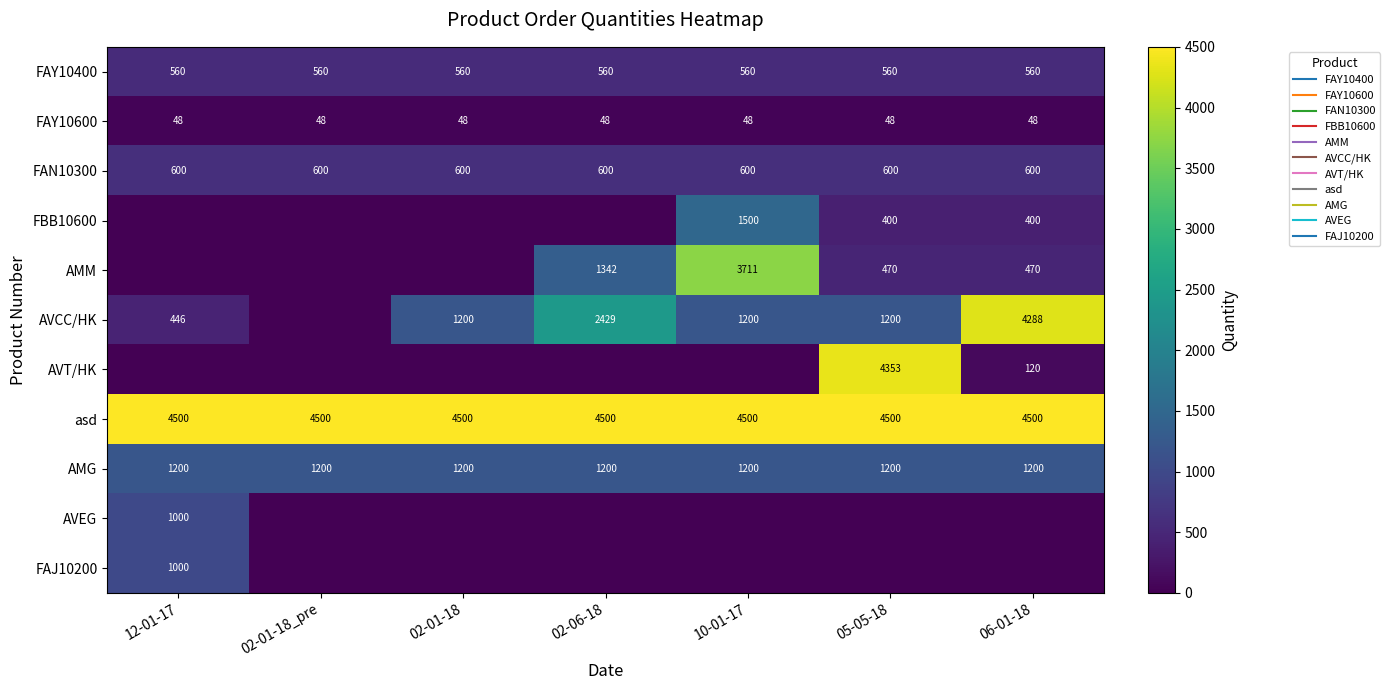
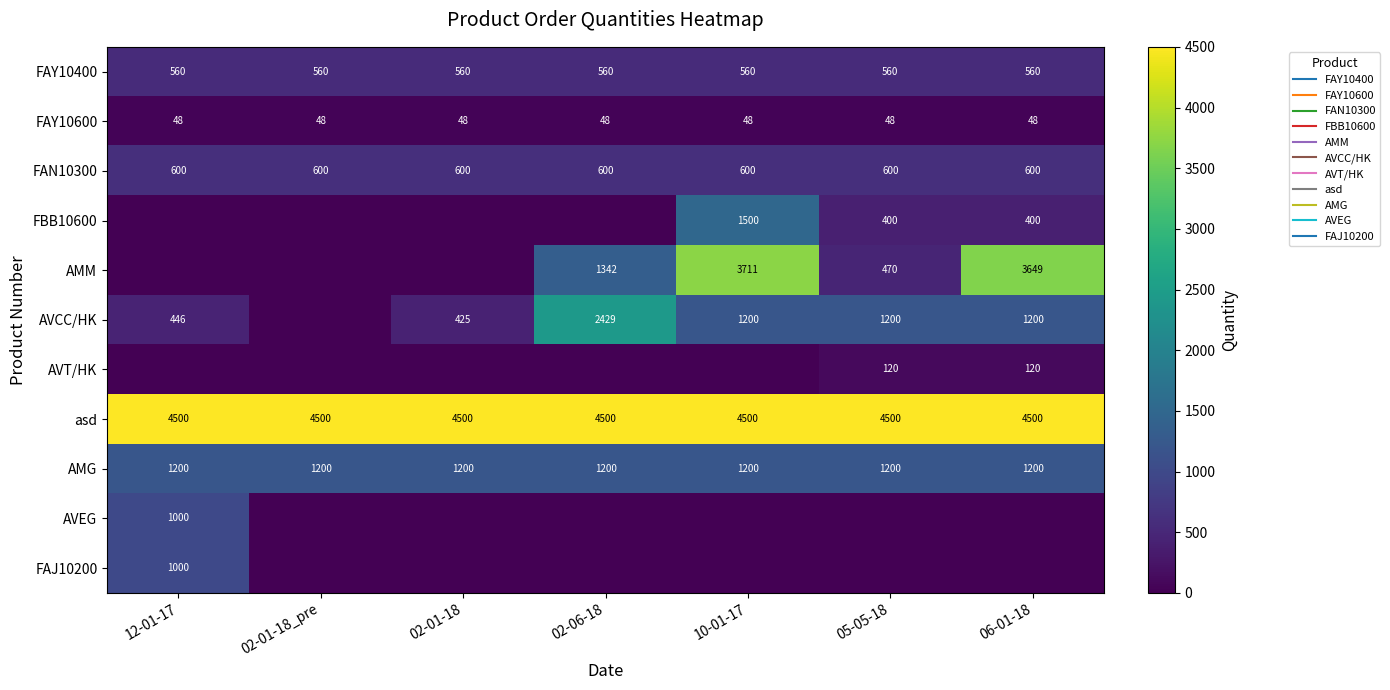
  {
    "FAY10400": {
      "12-01-17": 560,
      "02-01-18_pre": 560,
      "02-01-18": 560,
      "02-06-18": 560,
      "10-01-17": 560,
      "05-05-18": 560,
      "06-01-18": 560
    },
    "FAY10600": {
      "12-01-17": 48,
      "02-01-18_pre": 48,
      "02-01-18": 48,
      "02-06-18": 48,
      "10-01-17": 48,
      "05-05-18": 48,
      "06-01-18": 48
    },
    "FAN10300": {
      "12-01-17": 600,
      "02-01-18_pre": 600,
      "02-01-18": 600,
      "02-06-18": 600,
      "10-01-17": 600,
      "05-05-18": 600,
      "06-01-18": 600
    },
    "FBB10600": {
      "10-01-17": 1500,
      "05-05-18": 400,
      "06-01-18": 400
    },
    "AMM": {
      "02-06-18": 1342,
      "10-01-17": 3711,
      "05-05-18": 470,
-     "06-01-18": 470
+     "06-01-18": 3649
    },
    "AVCC/HK": {
      "12-01-17": 446,
-     "02-01-18": 1200,
+     "02-01-18": 425,
      "02-06-18": 2429,
      "10-01-17": 1200,
      "05-05-18": 1200,
-     "06-01-18": 4288
+     "06-01-18": 1200
    },
    "AVT/HK": {
-     "05-05-18": 4353,
+     "05-05-18": 120,
      "06-01-18": 120
    },
    "asd": {
      "12-01-17": 4500,
      "02-01-18_pre": 4500,
      "02-01-18": 4500,
      "02-06-18": 4500,
      "10-01-17": 4500,
      "05-05-18": 4500,
      "06-01-18": 4500
    },
    "AMG": {
      "12-01-17": 1200,
      "02-01-18_pre": 1200,
      "02-01-18": 1200,
      "02-06-18": 1200,
      "10-01-17": 1200,
      "05-05-18": 1200,
      "06-01-18": 1200
    },
    "AVEG": {
      "12-01-17": 1000
    },
    "FAJ10200": {
      "12-01-17": 1000
    }
  }
